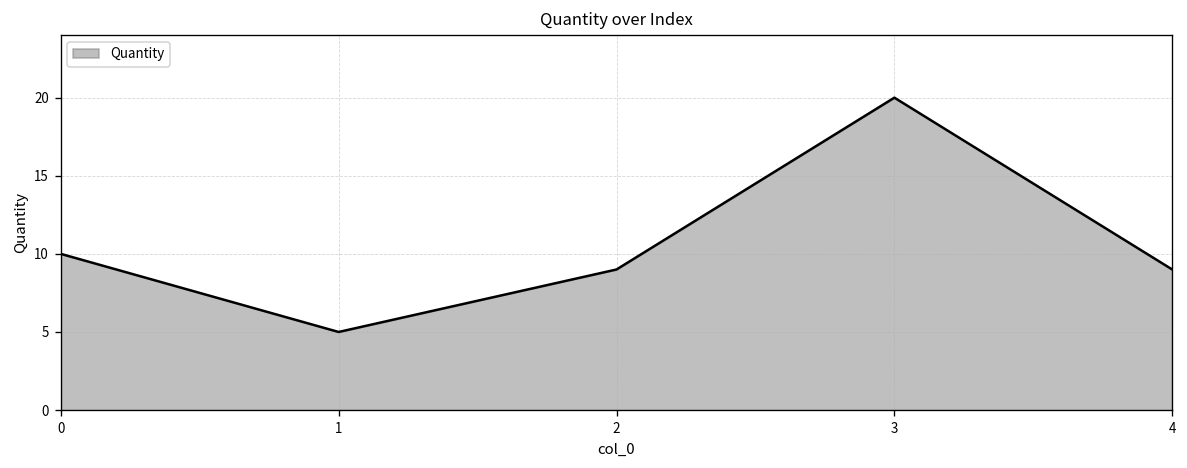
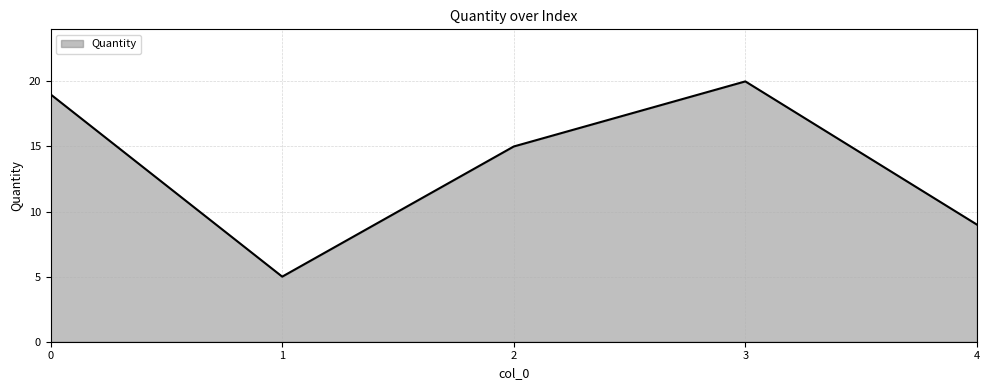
  {
-   "0": 10,
+   "0": 19,
    "1": 5,
-   "2": 9,
+   "2": 15,
    "3": 20,
    "4": 9
  }
